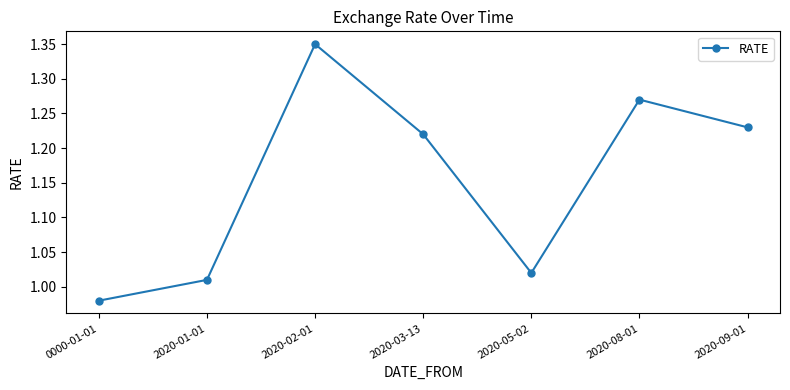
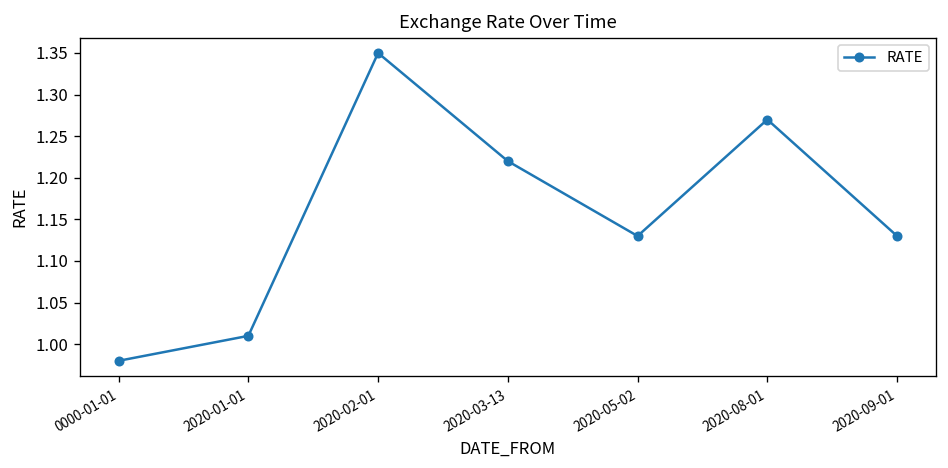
  {
    "0000-01-01": 0.98,
    "2020-01-01": 1.01,
    "2020-02-01": 1.35,
    "2020-03-13": 1.22,
-   "2020-05-02": 1.02,
+   "2020-05-02": 1.13,
    "2020-08-01": 1.27,
-   "2020-09-01": 1.23
+   "2020-09-01": 1.13
  }
